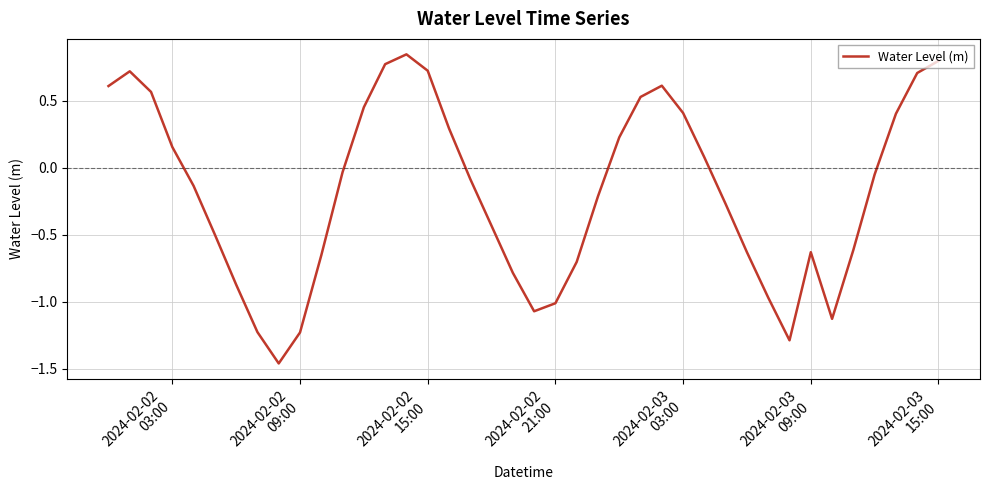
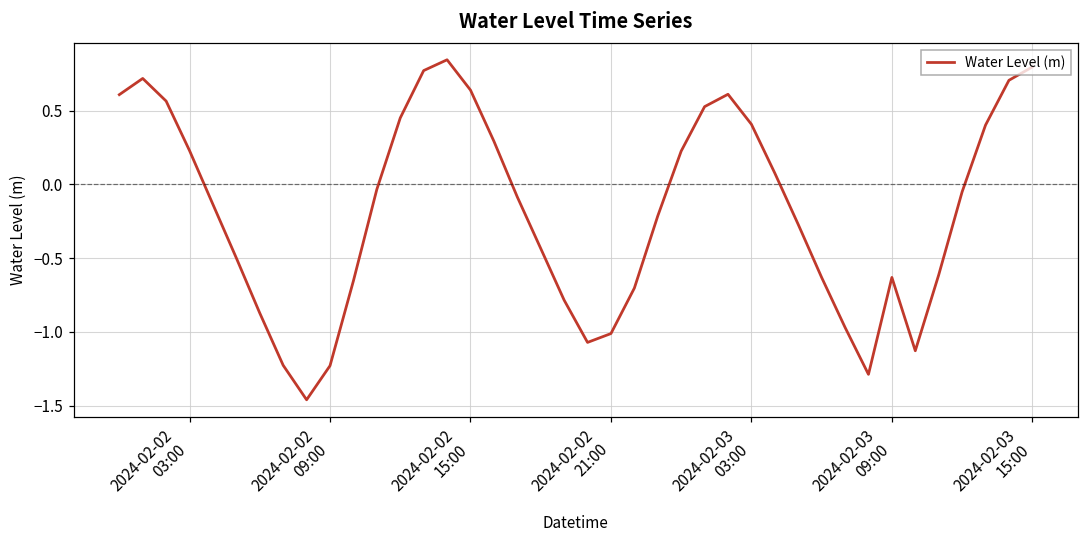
  {
-   "2024-02-02 03:00": 0.15,
+   "2024-02-02 03:00": 0.23,
    "2024-02-02 09:00": -1.23,
-   "2024-02-02 15:00": 0.72,
+   "2024-02-02 15:00": 0.64,
    "2024-02-02 21:00": -1.01,
    "2024-02-03 03:00": 0.41,
    "2024-02-03 09:00": -0.63
  }
